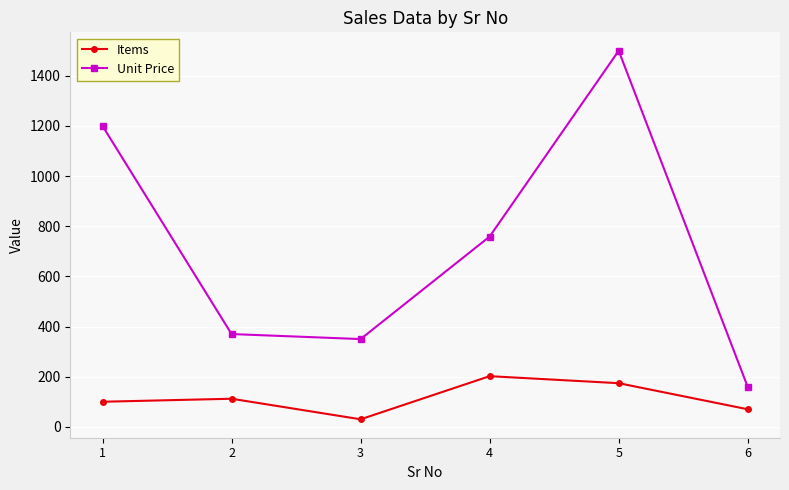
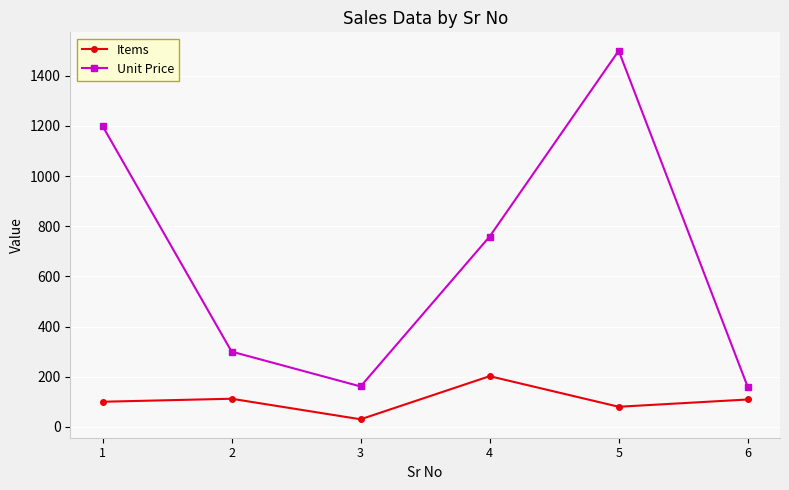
  {
    "Items": {
      "1": 100,
      "2": 110,
      "3": 30,
      "4": 200,
-     "5": 170,
-     "6": 70
+     "5": 80,
+     "6": 110
    },
    "Unit Price": {
      "1": 1200,
-     "2": 370,
-     "3": 350,
+     "2": 300,
+     "3": 160,
      "4": 760,
      "5": 1500,
      "6": 160
    }
  }
